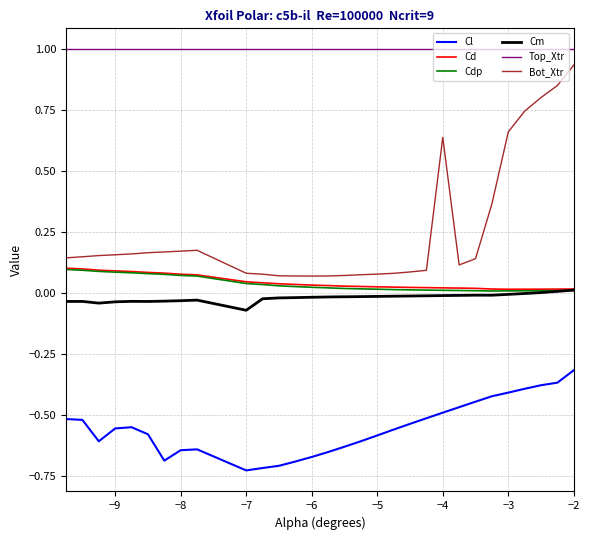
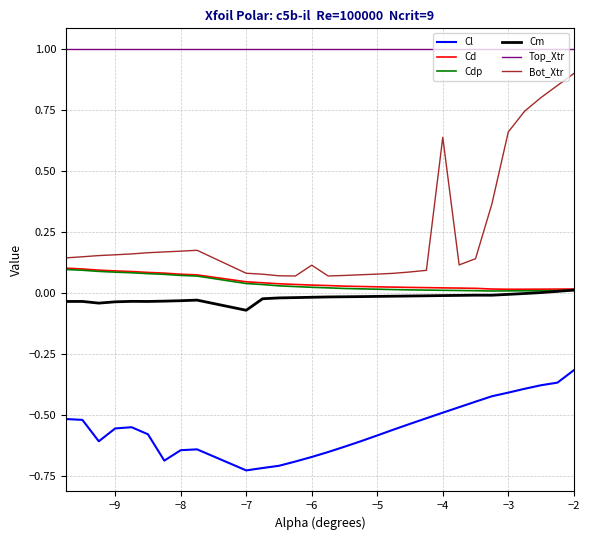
  {
    "Cl": {
      "−9": -0.55,
      "−8": -0.64,
      "−7": -0.73,
      "−6": -0.67,
      "−5": -0.58,
      "−4": -0.49,
      "−3": -0.41,
      "−2": -0.32
    },
    "Cm": {
      "−9": -0.03,
      "−8": -0.03,
      "−7": -0.07,
      "−6": -0.02,
      "−5": -0.01,
      "−4": -0.01,
      "−3": 0.00
    },
    "Top_Xtr": {
      "−9": 1.00,
      "−8": 1.00,
      "−7": 1.00,
      "−6": 1.00,
      "−5": 1.00,
      "−2": 1.00
    },
    "Bot_Xtr": {
      "−9": 0.16,
      "−8": 0.17,
      "−7": 0.08,
-     "−6": 0.07,
+     "−6": 0.12,
      "−5": 0.08,
      "−4": 0.64,
      "−3": 0.66,
-     "−2": 0.94
+     "−2": 0.90
    }
  }
